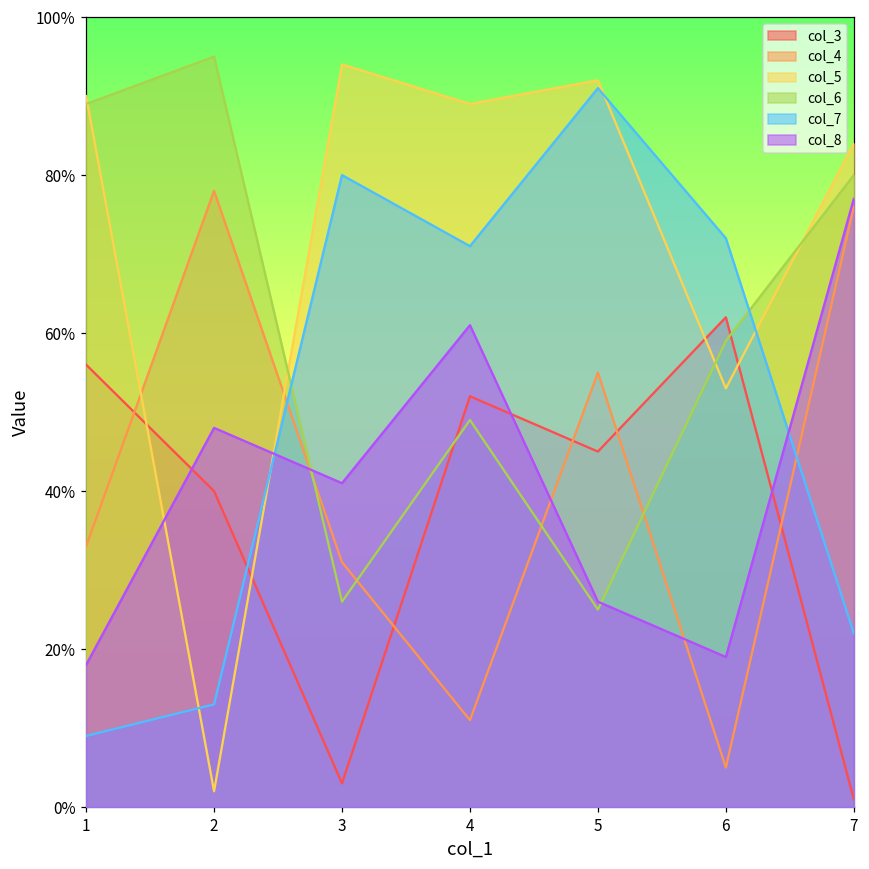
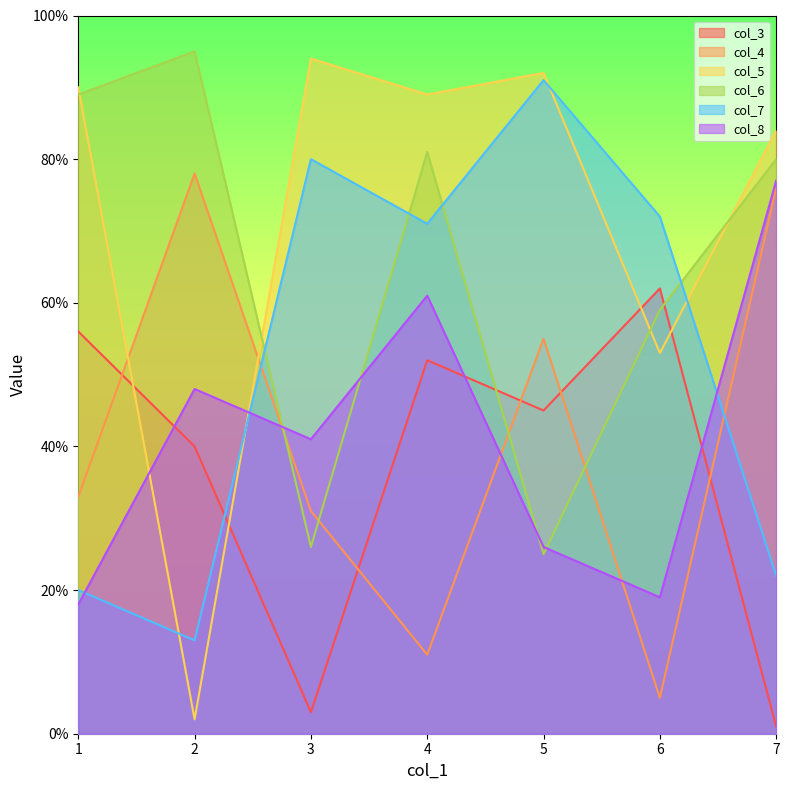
  {
    "col_6": {
      "1": "89%",
      "2": "95%",
      "3": "26%",
-     "4": "49%",
+     "4": "81%",
      "5": "25%",
      "6": "59%",
      "7": "80%"
    },
    "col_7": {
-     "1": "9%",
+     "1": "20%",
      "2": "13%",
      "3": "80%",
      "4": "71%",
      "5": "91%",
      "6": "72%",
      "7": "22%"
    },
    "col_8": {
      "1": "18%",
      "2": "48%",
      "3": "41%",
      "4": "61%",
      "5": "26%",
      "6": "19%",
      "7": "77%"
    }
  }
